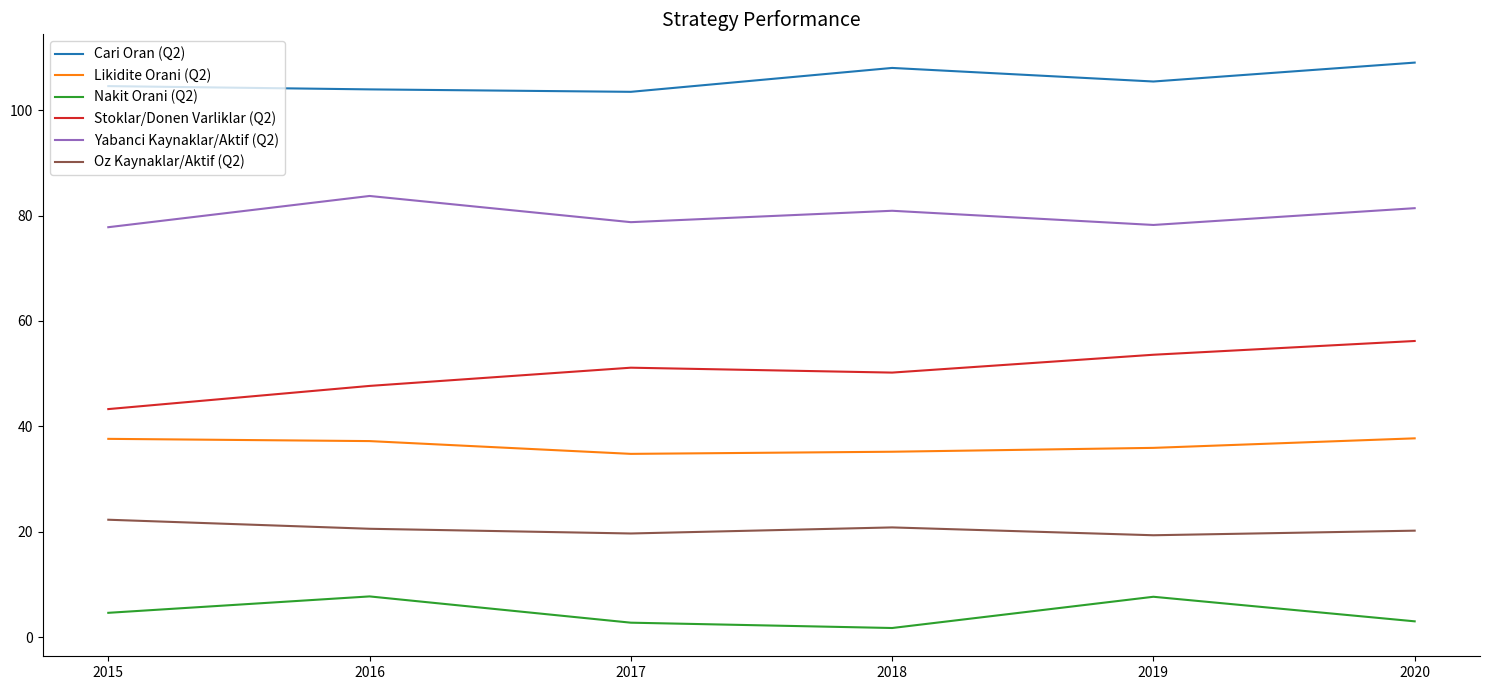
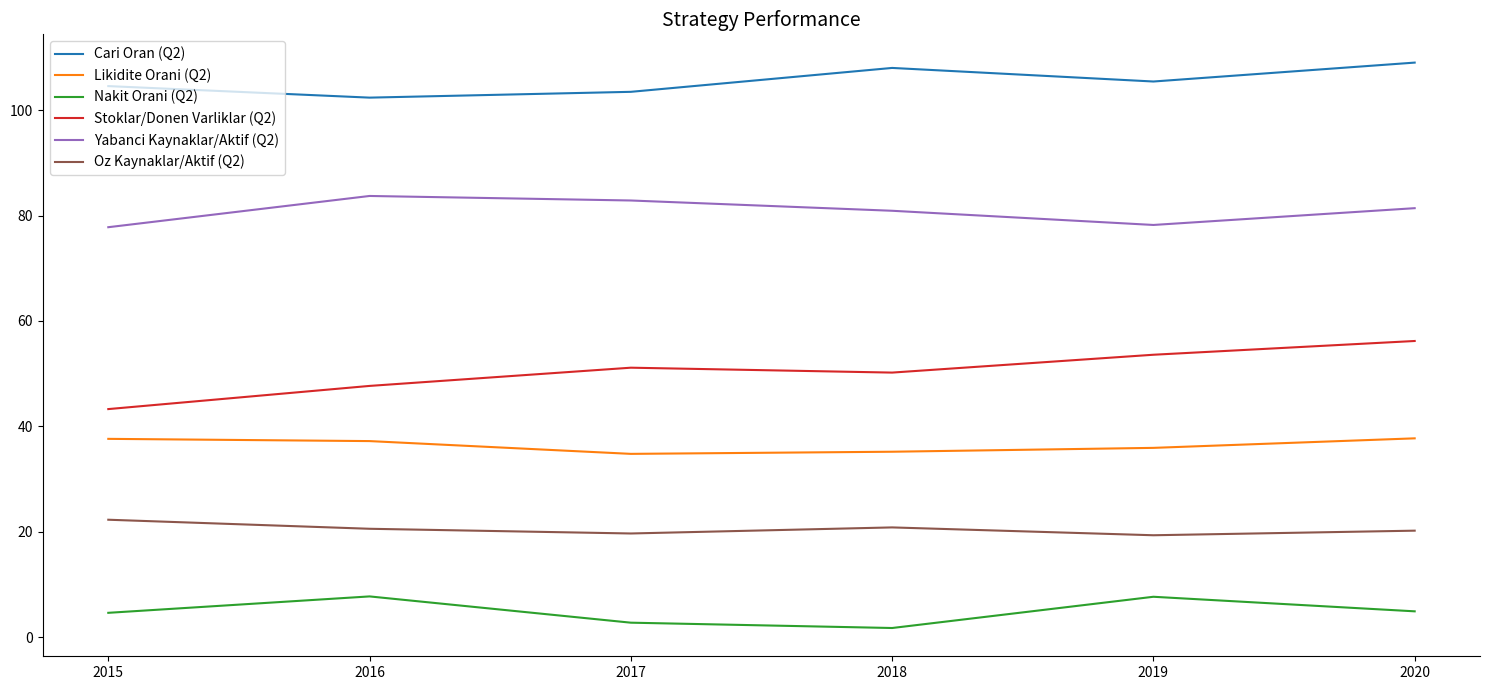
  {
    "Cari Oran (Q2)": {
-     "2016": 104,
+     "2016": 102,
      "2017": 103,
      "2018": 108,
      "2019": 105,
      "2020": 109
    },
    "Likidite Orani (Q2)": {
      "2015": 38,
      "2016": 37,
      "2017": 35,
      "2018": 35,
      "2019": 36,
      "2020": 38
    },
    "Nakit Orani (Q2)": {
      "2015": 5,
      "2016": 8,
      "2017": 3,
      "2018": 2,
      "2019": 8,
-     "2020": 3
+     "2020": 5
    },
    "Stoklar/Donen Varliklar (Q2)": {
      "2015": 43,
      "2016": 48,
      "2017": 51,
      "2018": 50,
      "2019": 54,
      "2020": 56
    },
    "Yabanci Kaynaklar/Aktif (Q2)": {
      "2015": 78,
      "2016": 84,
-     "2017": 79,
+     "2017": 83,
      "2018": 81,
      "2019": 78,
      "2020": 81
    },
    "Oz Kaynaklar/Aktif (Q2)": {
      "2015": 22,
      "2016": 21,
      "2017": 20,
      "2018": 21,
      "2019": 19,
      "2020": 20
    }
  }
